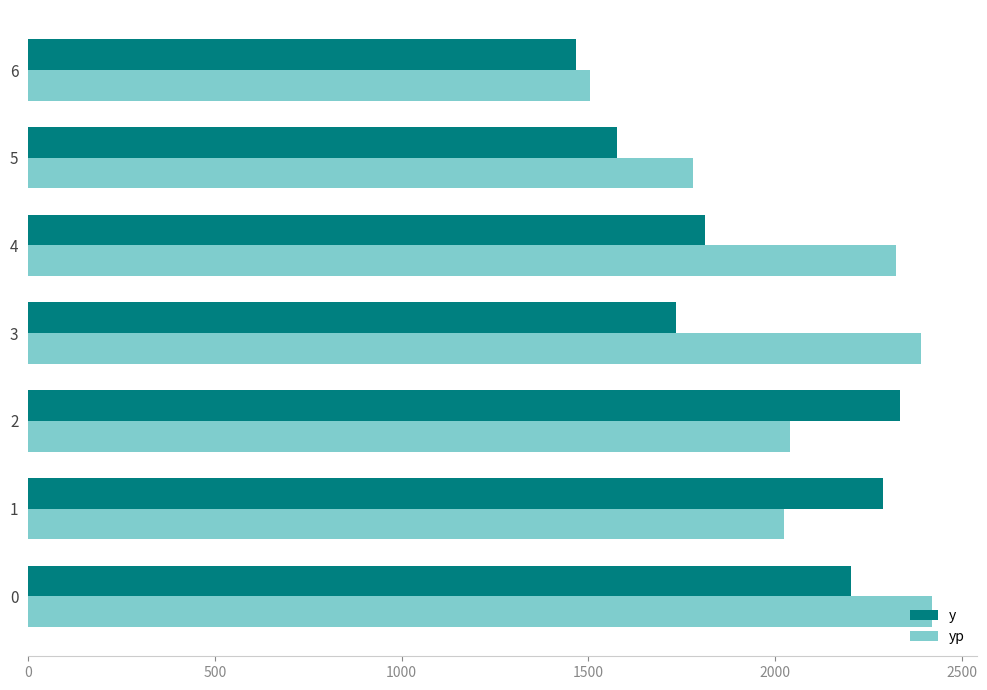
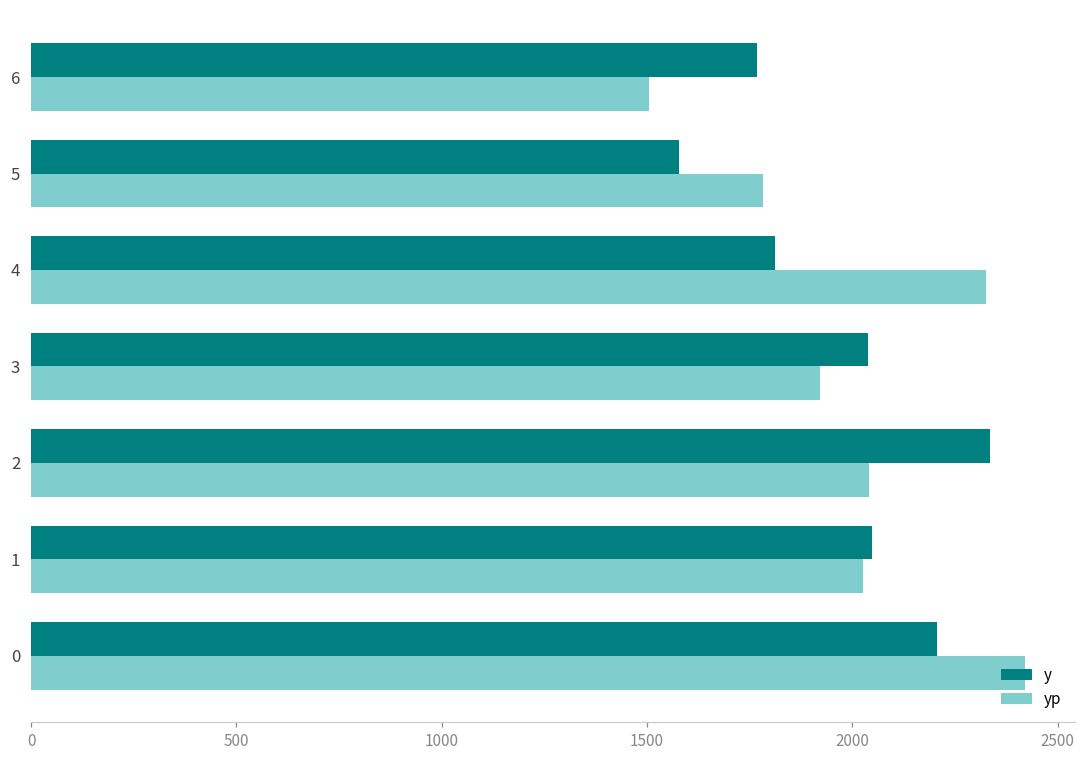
  {
    "y": {
-     "6": 1470,
+     "6": 1770,
      "5": 1580,
      "4": 1810,
-     "3": 1740,
+     "3": 2040,
      "2": 2340,
-     "1": 2290,
+     "1": 2050,
      "0": 2210
    },
    "yp": {
      "6": 1500,
      "5": 1780,
      "4": 2320,
-     "3": 2390,
+     "3": 1920,
      "2": 2040,
      "1": 2020,
      "0": 2420
    }
  }
